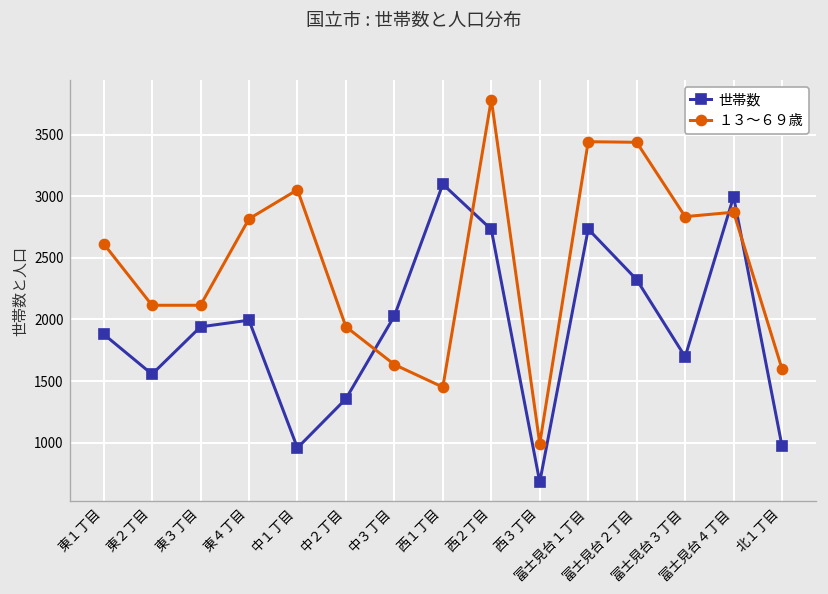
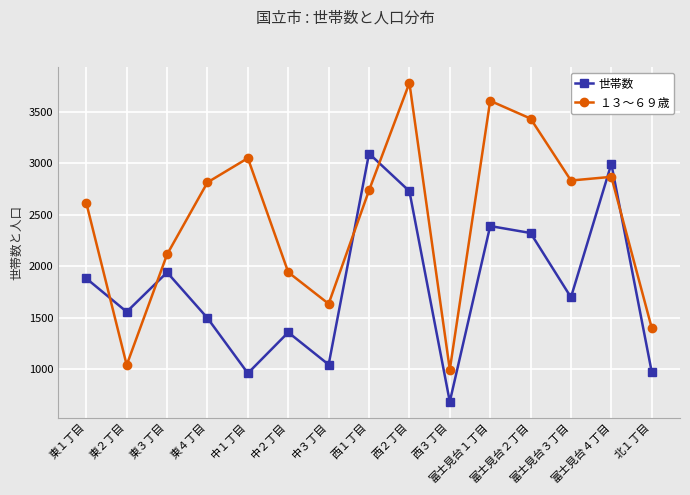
  {
    "世帯数": {
      "東１丁目": 1880,
      "東２丁目": 1560,
      "東３丁目": 1940,
-     "東４丁目": 1990,
+     "東４丁目": 1500,
      "中１丁目": 960,
      "中２丁目": 1360,
-     "中３丁目": 2030,
+     "中３丁目": 1040,
      "西１丁目": 3100,
      "西２丁目": 2730,
      "西３丁目": 680,
-     "富士見台１丁目": 2730,
+     "富士見台１丁目": 2390,
      "富士見台２丁目": 2320,
      "富士見台３丁目": 1700,
      "富士見台４丁目": 3000,
      "北１丁目": 970
    },
    "１３～６９歳": {
      "東１丁目": 2620,
-     "東２丁目": 2120,
+     "東２丁目": 1040,
      "東３丁目": 2120,
      "東４丁目": 2820,
      "中１丁目": 3050,
      "中２丁目": 1940,
      "中３丁目": 1630,
-     "西１丁目": 1450,
+     "西１丁目": 2740,
      "西２丁目": 3780,
      "西３丁目": 990,
-     "富士見台１丁目": 3440,
+     "富士見台１丁目": 3610,
      "富士見台２丁目": 3440,
      "富士見台３丁目": 2830,
      "富士見台４丁目": 2870,
-     "北１丁目": 1600
+     "北１丁目": 1400
    }
  }
